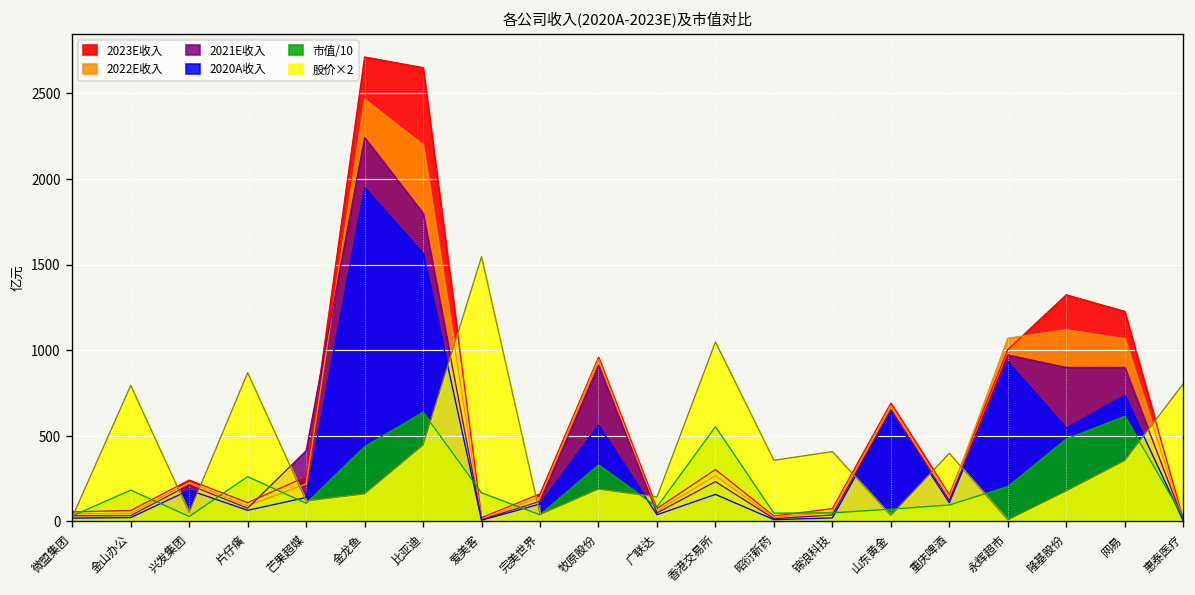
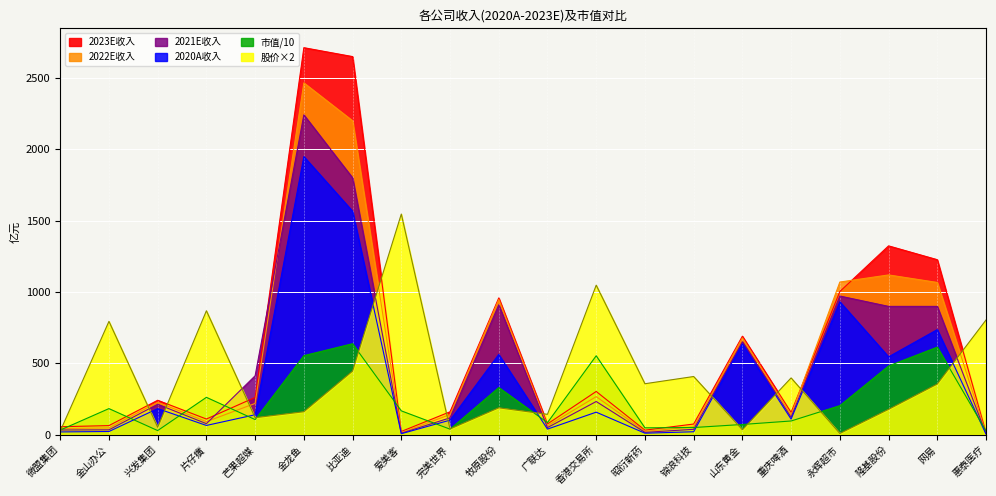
  {
    "2023E收入": {
      "片仔癀": 110,
      "芒果超媒": 260,
      "金龙鱼": 2710,
      "比亚迪": 2650,
      "完美世界": 160,
      "香港交易所": 300,
      "锦浪科技": 80,
      "重庆啤酒": 160,
      "永辉超市": 1000,
      "隆基股份": 1320,
      "网易": 1230
    },
    "2022E收入": {
      "芒果超媒": 220,
      "金龙鱼": 2470,
      "比亚迪": 2200,
      "完美世界": 140,
      "香港交易所": 270,
      "永辉超市": 1070,
      "隆基股份": 1120,
      "网易": 1070
    },
    "2021E收入": {
      "芒果超媒": 410,
      "金龙鱼": 2240,
      "比亚迪": 1800,
      "牧原股份": 910,
      "香港交易所": 230,
      "永辉超市": 970,
      "隆基股份": 900,
      "网易": 900
    },
    "2020A收入": {
      "兴发集团": 180,
      "芒果超媒": 140,
      "金龙鱼": 1950,
      "比亚迪": 1570,
      "牧原股份": 560,
      "香港交易所": 160,
      "永辉超市": 930,
      "隆基股份": 550,
      "网易": 740
    },
    "市值/10": {
      "金山办公": 180,
      "兴发集团": 30,
      "片仔癀": 260,
-     "金龙鱼": 440,
+     "金龙鱼": 550,
      "比亚迪": 640,
      "爱美客": 170,
      "牧原股份": 330,
      "香港交易所": 550,
      "山东黄金": 70,
      "永辉超市": 200,
      "隆基股份": 480,
      "网易": 610
    },
    "股价×2": {
      "金山办公": 790,
      "兴发集团": 50,
      "片仔癀": 870,
      "金龙鱼": 160,
      "比亚迪": 450,
      "爱美客": 1550,
      "牧原股份": 190,
      "广联达": 140,
      "香港交易所": 1050,
      "昭衍新药": 360,
      "锦浪科技": 410,
      "山东黄金": 30,
      "重庆啤酒": 400,
      "永辉超市": 10,
      "隆基股份": 180,
      "网易": 360,
      "惠泰医疗": 800
    }
  }
